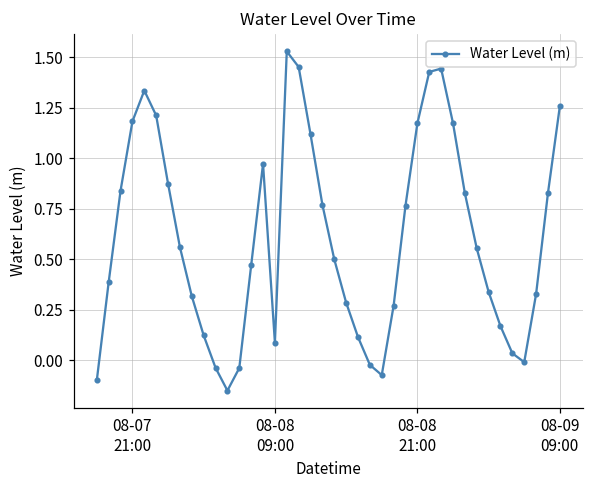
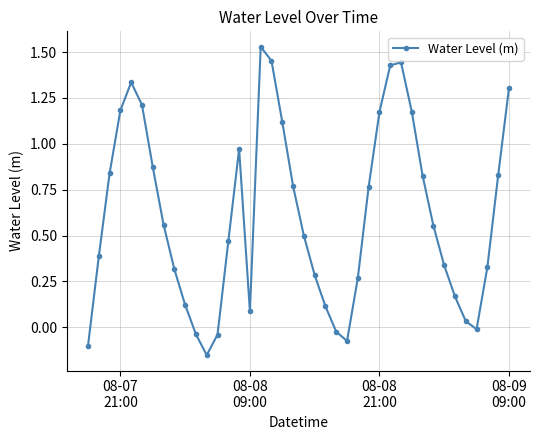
  {
    "08-07 21:00": 1.18,
    "08-08 09:00": 0.09,
    "08-08 21:00": 1.17,
-   "08-09 09:00": 1.26
+   "08-09 09:00": 1.30
  }
